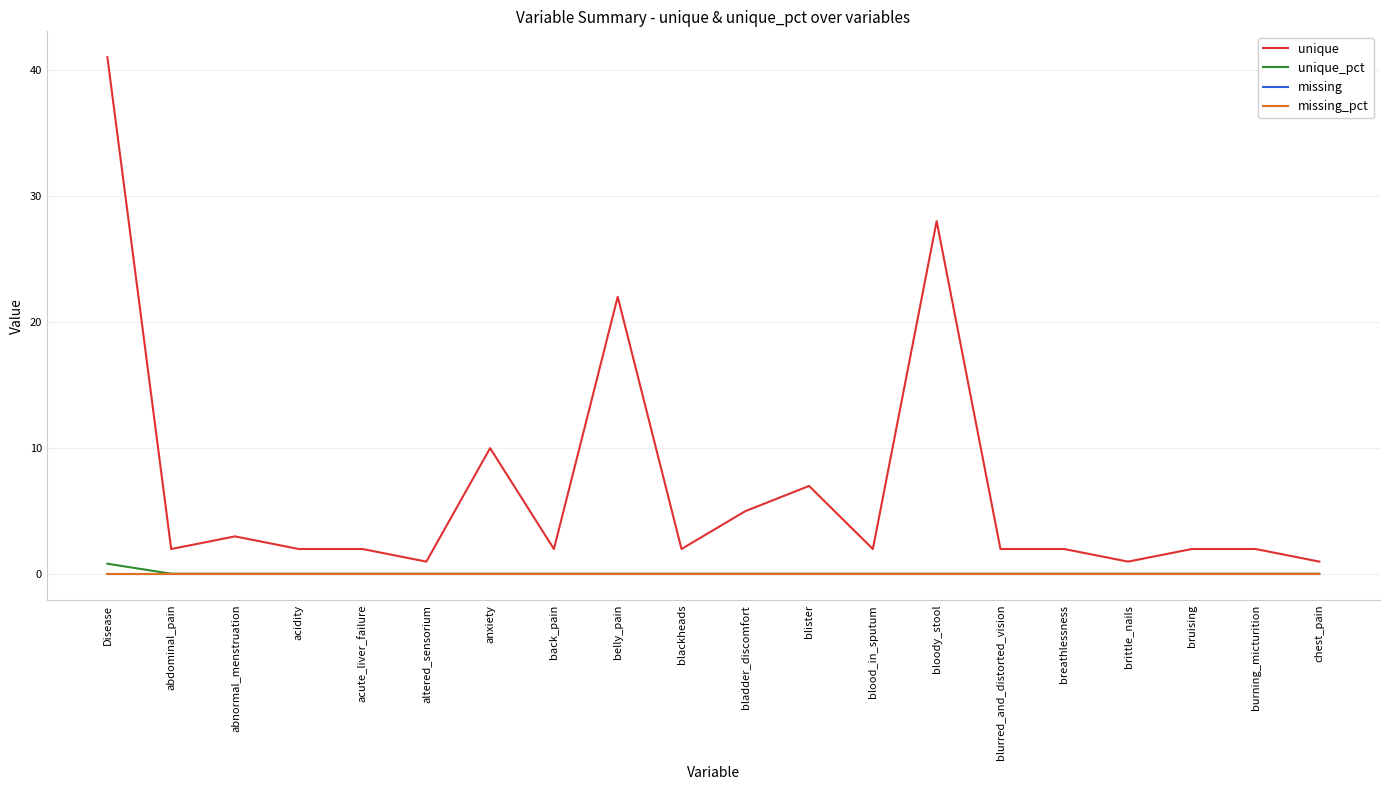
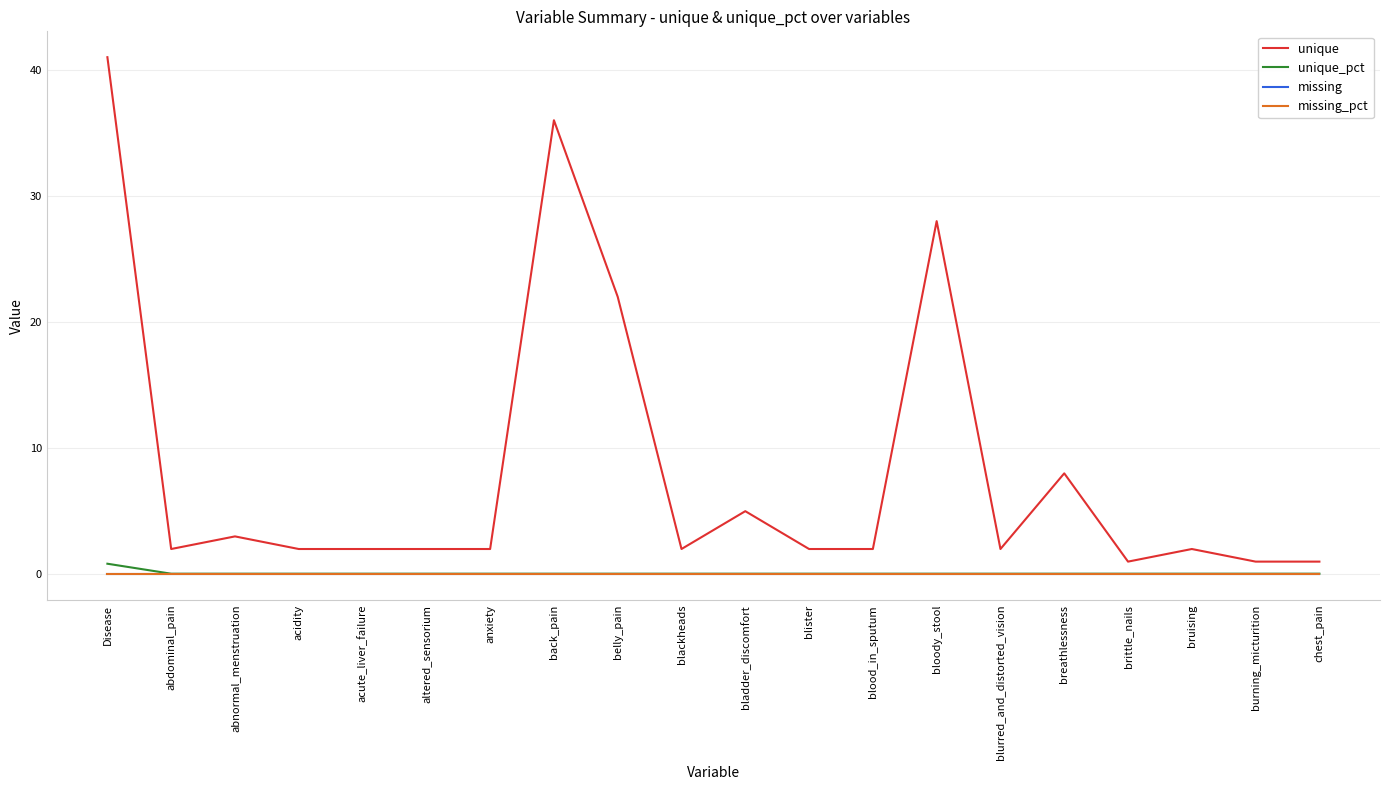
  {
    "unique": {
      "Disease": 41,
      "abdominal_pain": 2,
      "abnormal_menstruation": 3,
      "acidity": 2,
      "acute_liver_failure": 2,
-     "altered_sensorium": 1,
-     "anxiety": 10,
-     "back_pain": 2,
+     "altered_sensorium": 2,
+     "anxiety": 2,
+     "back_pain": 36,
      "belly_pain": 22,
      "blackheads": 2,
      "bladder_discomfort": 5,
-     "blister": 7,
+     "blister": 2,
      "blood_in_sputum": 2,
      "bloody_stool": 28,
      "blurred_and_distorted_vision": 2,
-     "breathlessness": 2,
+     "breathlessness": 8,
      "brittle_nails": 1,
      "bruising": 2,
-     "burning_micturition": 2,
+     "burning_micturition": 1,
      "chest_pain": 1
    },
    "unique_pct": {
      "Disease": 1
    },
    "missing_pct": {
      "Disease": 0
    }
  }
